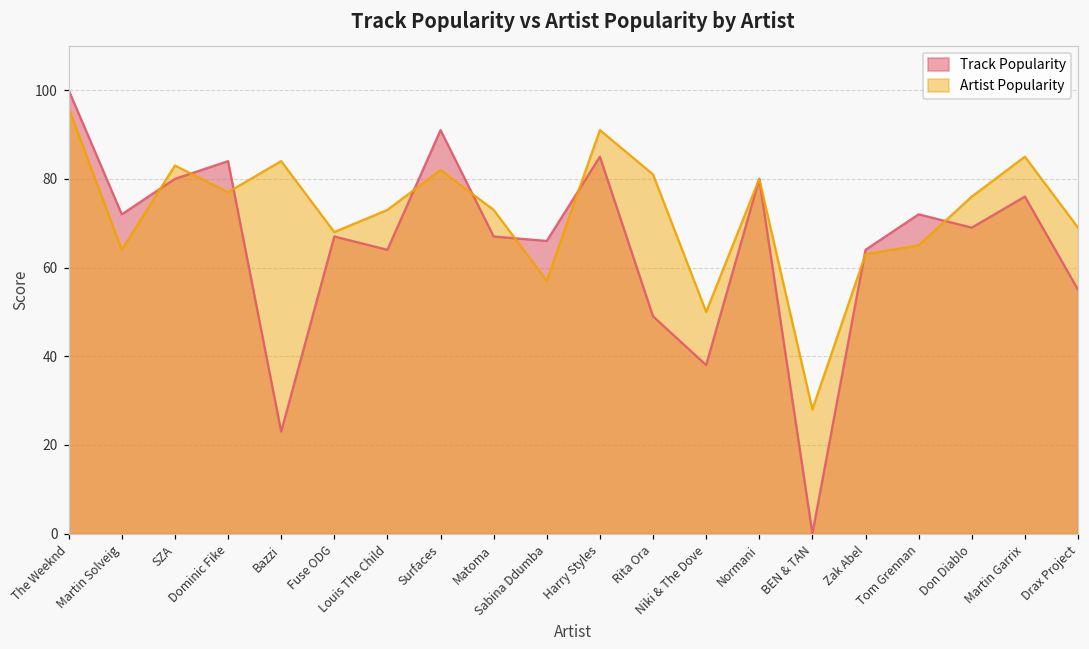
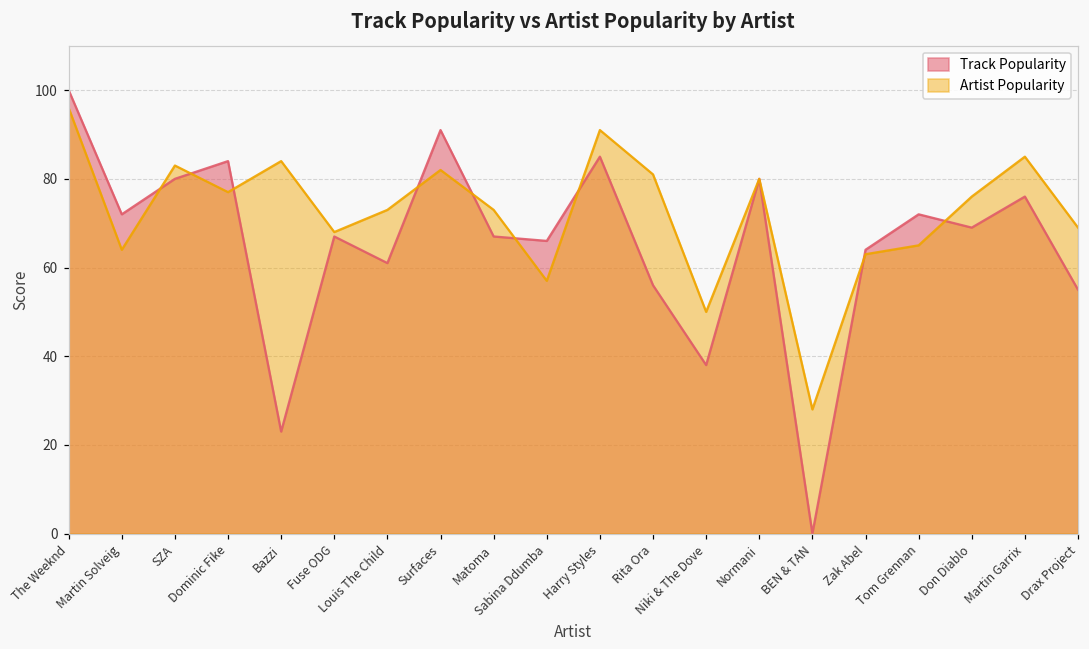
  {
    "Track Popularity": {
      "The Weeknd": 100,
      "Martin Solveig": 72,
      "SZA": 80,
      "Dominic Fike": 84,
      "Bazzi": 23,
      "Fuse ODG": 67,
-     "Louis The Child": 64,
+     "Louis The Child": 61,
      "Surfaces": 91,
      "Matoma": 67,
      "Sabina Ddumba": 66,
      "Harry Styles": 85,
-     "Rita Ora": 49,
+     "Rita Ora": 56,
      "Niki & The Dove": 38,
      "BEN & TAN": 0,
      "Zak Abel": 64,
      "Tom Grennan": 72,
      "Don Diablo": 69,
      "Martin Garrix": 76,
      "Drax Project": 55
    },
    "Artist Popularity": {
      "The Weeknd": 96,
      "Martin Solveig": 64,
      "SZA": 83,
      "Dominic Fike": 77,
      "Bazzi": 84,
      "Fuse ODG": 68,
      "Louis The Child": 73,
      "Surfaces": 82,
      "Matoma": 73,
      "Sabina Ddumba": 57,
      "Harry Styles": 91,
      "Rita Ora": 81,
      "Niki & The Dove": 50,
      "BEN & TAN": 28,
      "Zak Abel": 63,
      "Tom Grennan": 65,
      "Don Diablo": 76,
      "Martin Garrix": 85,
      "Drax Project": 69
    }
  }
